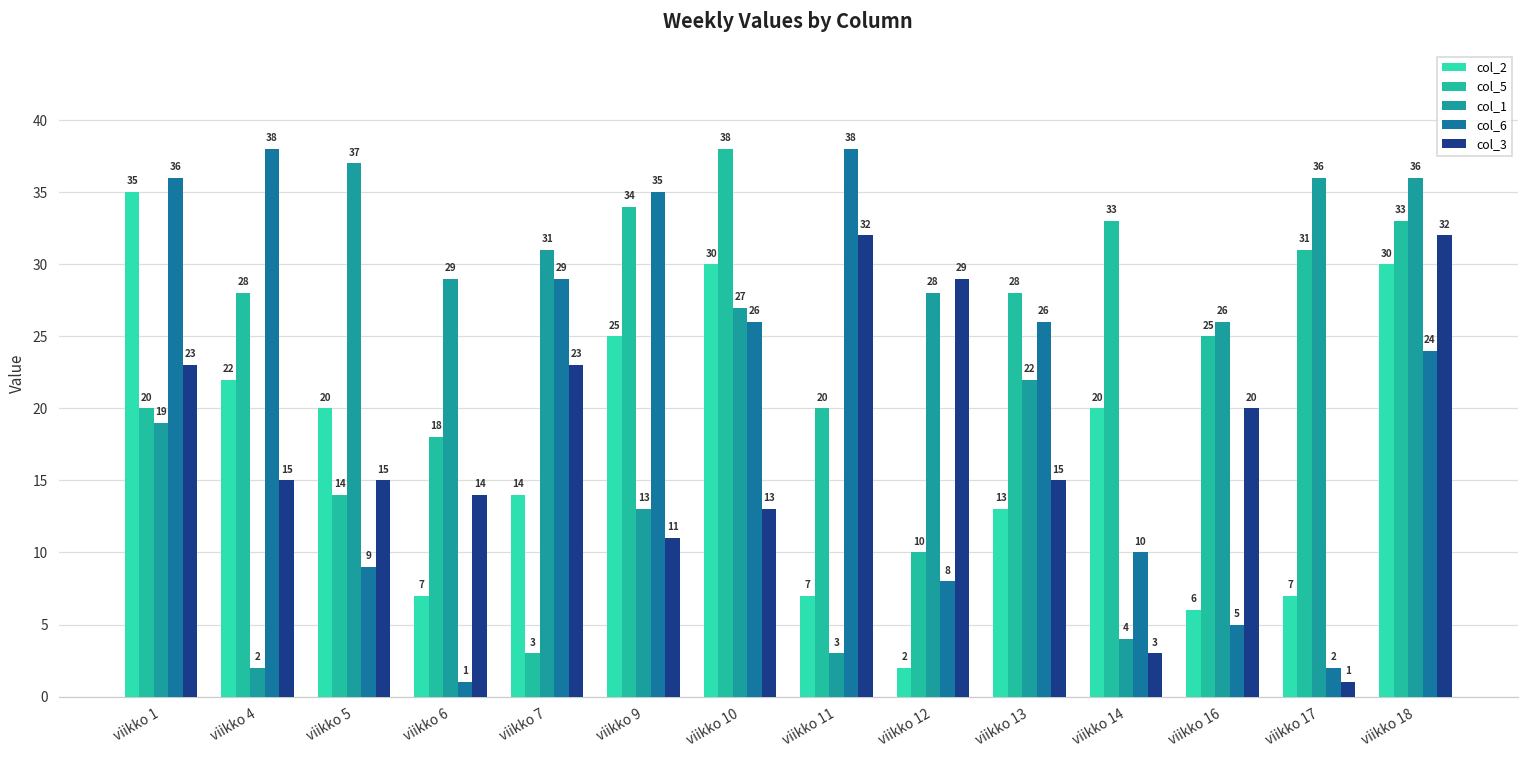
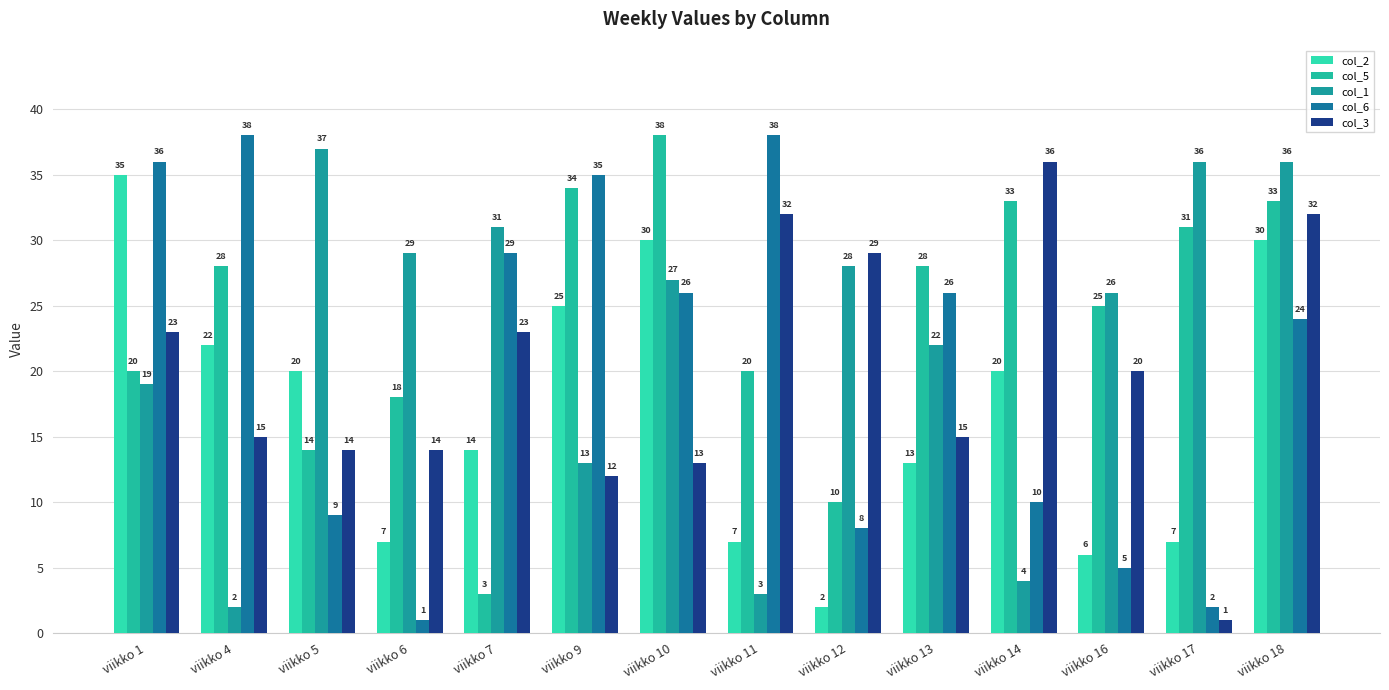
  {
    "col_3": {
      "viikko 1": 23,
      "viikko 4": 15,
-     "viikko 5": 15,
+     "viikko 5": 14,
      "viikko 6": 14,
      "viikko 7": 23,
-     "viikko 9": 11,
+     "viikko 9": 12,
      "viikko 10": 13,
      "viikko 11": 32,
      "viikko 12": 29,
      "viikko 13": 15,
-     "viikko 14": 3,
+     "viikko 14": 36,
      "viikko 16": 20,
      "viikko 17": 1,
      "viikko 18": 32
    }
  }
